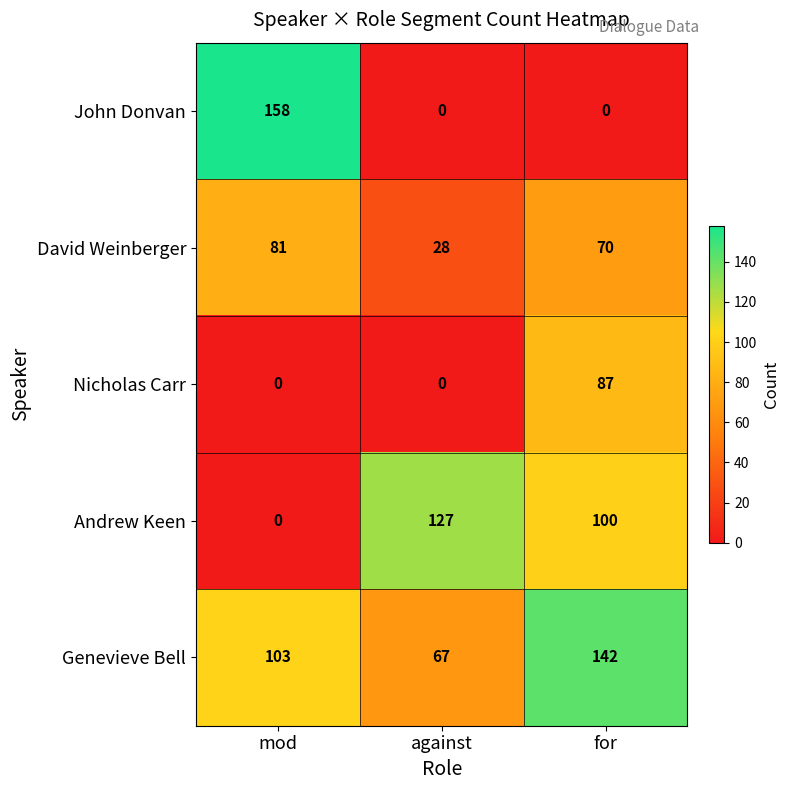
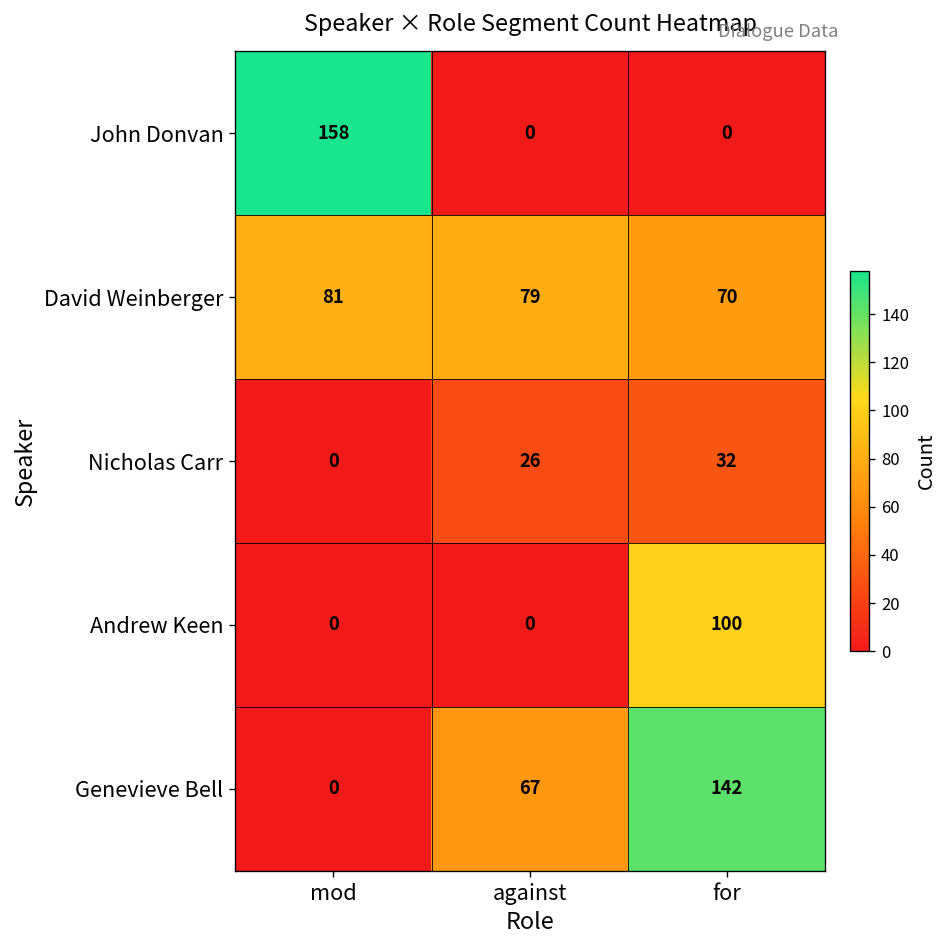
  {
    "John Donvan": {
      "mod": 158,
      "against": 0,
      "for": 0
    },
    "David Weinberger": {
      "mod": 81,
-     "against": 28,
+     "against": 79,
      "for": 70
    },
    "Nicholas Carr": {
      "mod": 0,
-     "against": 0,
-     "for": 87
+     "against": 26,
+     "for": 32
    },
    "Andrew Keen": {
      "mod": 0,
-     "against": 127,
+     "against": 0,
      "for": 100
    },
    "Genevieve Bell": {
-     "mod": 103,
+     "mod": 0,
      "against": 67,
      "for": 142
    }
  }
